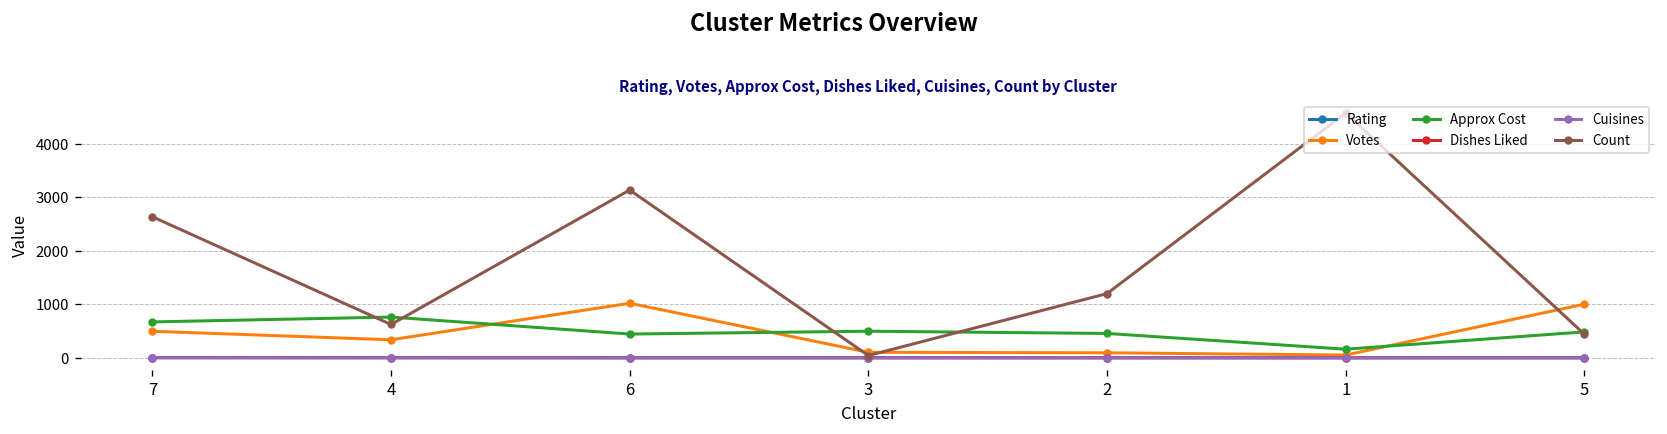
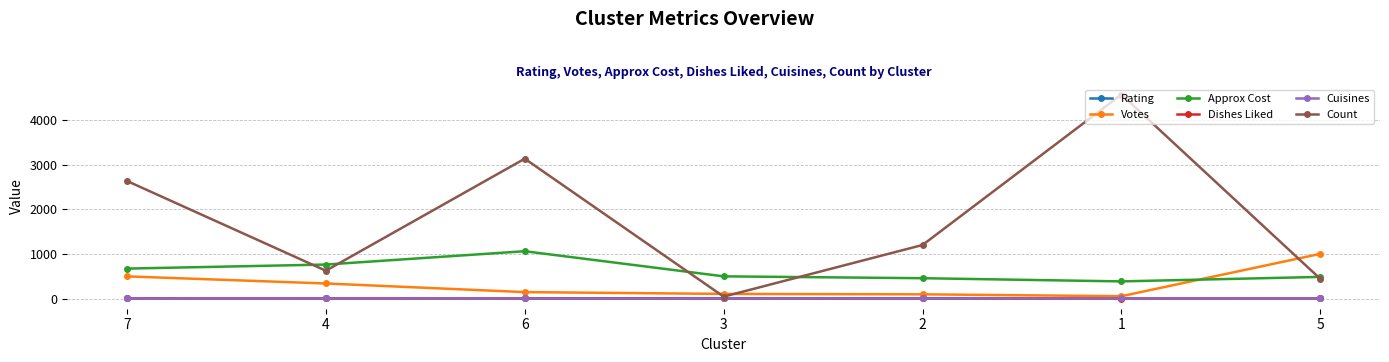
  {
    "Cuisines": {
      "7": 0,
      "4": 0,
      "6": 0,
      "2": 0,
      "5": 0
    },
    "Votes": {
      "7": 500,
      "4": 300,
-     "6": 1000,
+     "6": 100,
      "3": 100,
      "2": 100,
      "5": 1000
    },
    "Approx Cost": {
      "7": 700,
      "4": 800,
-     "6": 400,
+     "6": 1100,
      "3": 500,
      "2": 500,
-     "1": 200
+     "1": 400
    },
    "Count": {
      "7": 2600,
      "4": 600,
      "6": 3100,
      "2": 1200
    }
  }
